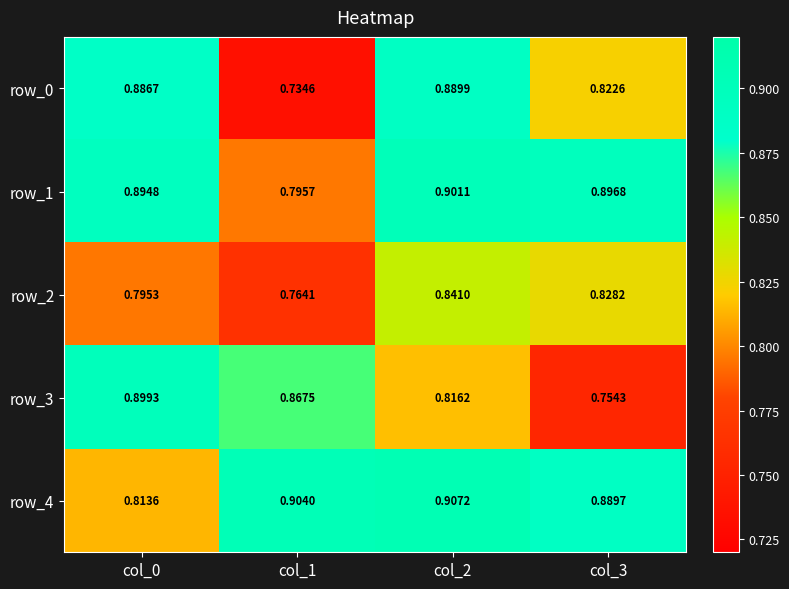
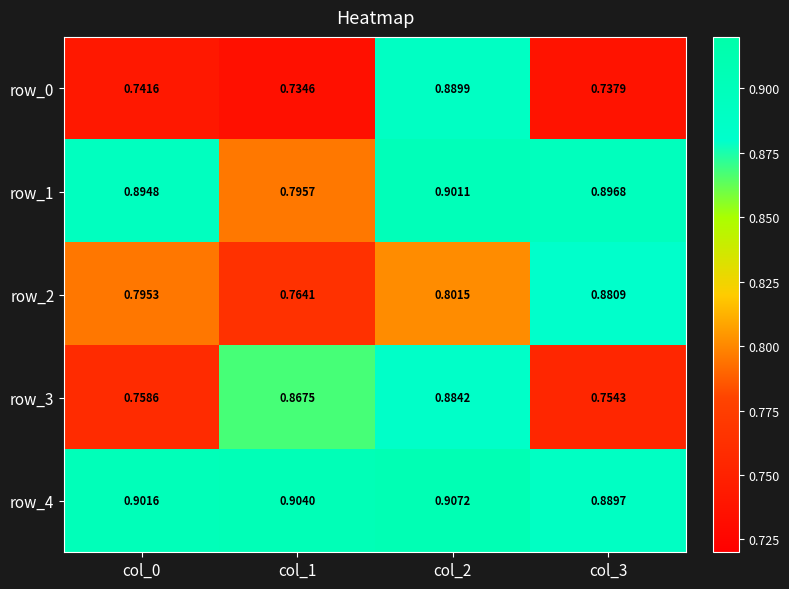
  {
    "row_0": {
-     "col_0": 0.8867,
+     "col_0": 0.7416,
      "col_1": 0.7346,
      "col_2": 0.8899,
-     "col_3": 0.8226
+     "col_3": 0.7379
    },
    "row_1": {
      "col_0": 0.8948,
      "col_1": 0.7957,
      "col_2": 0.9011,
      "col_3": 0.8968
    },
    "row_2": {
      "col_0": 0.7953,
      "col_1": 0.7641,
-     "col_2": 0.8410,
-     "col_3": 0.8282
+     "col_2": 0.8015,
+     "col_3": 0.8809
    },
    "row_3": {
-     "col_0": 0.8993,
+     "col_0": 0.7586,
      "col_1": 0.8675,
-     "col_2": 0.8162,
+     "col_2": 0.8842,
      "col_3": 0.7543
    },
    "row_4": {
-     "col_0": 0.8136,
+     "col_0": 0.9016,
      "col_1": 0.9040,
      "col_2": 0.9072,
      "col_3": 0.8897
    }
  }
